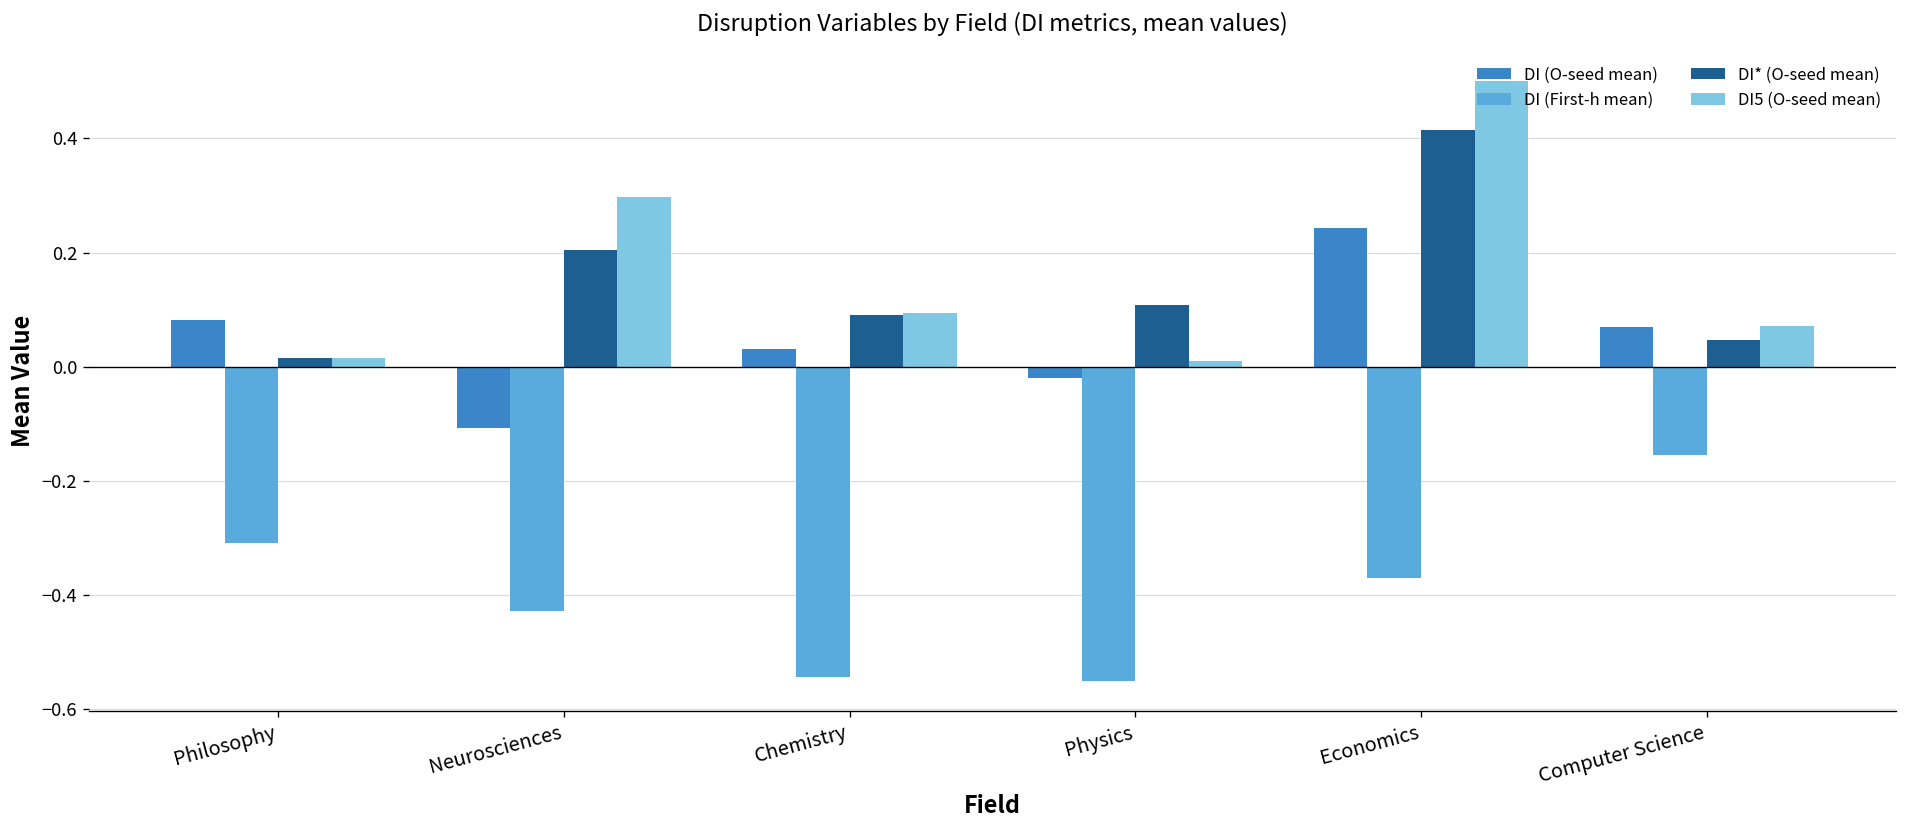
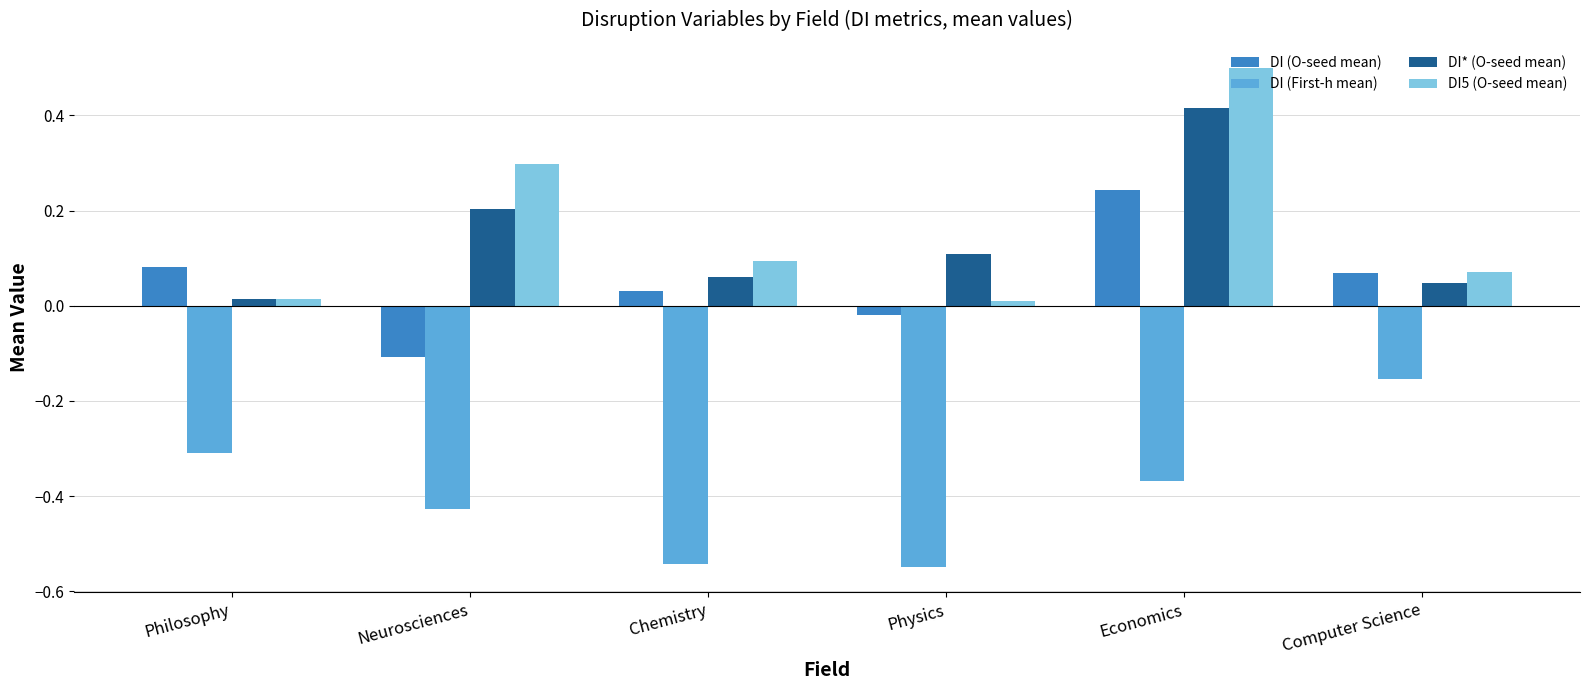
  {
    "DI* (O-seed mean)": {
      "Philosophy": 0.02,
      "Neurosciences": 0.20,
-     "Chemistry": 0.09,
+     "Chemistry": 0.06,
      "Physics": 0.11,
      "Economics": 0.42,
      "Computer Science": 0.05
    }
  }
